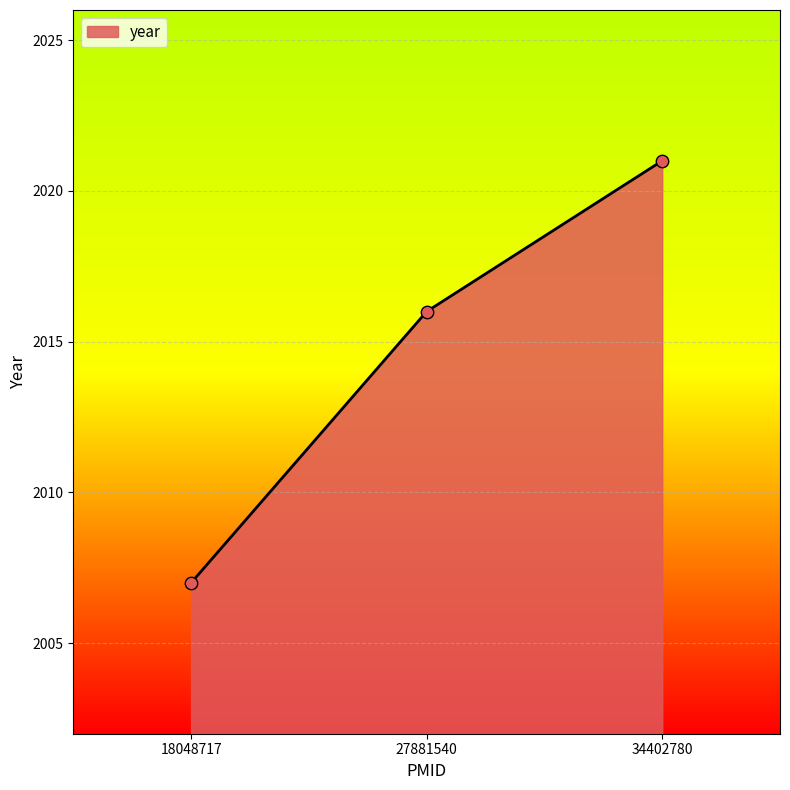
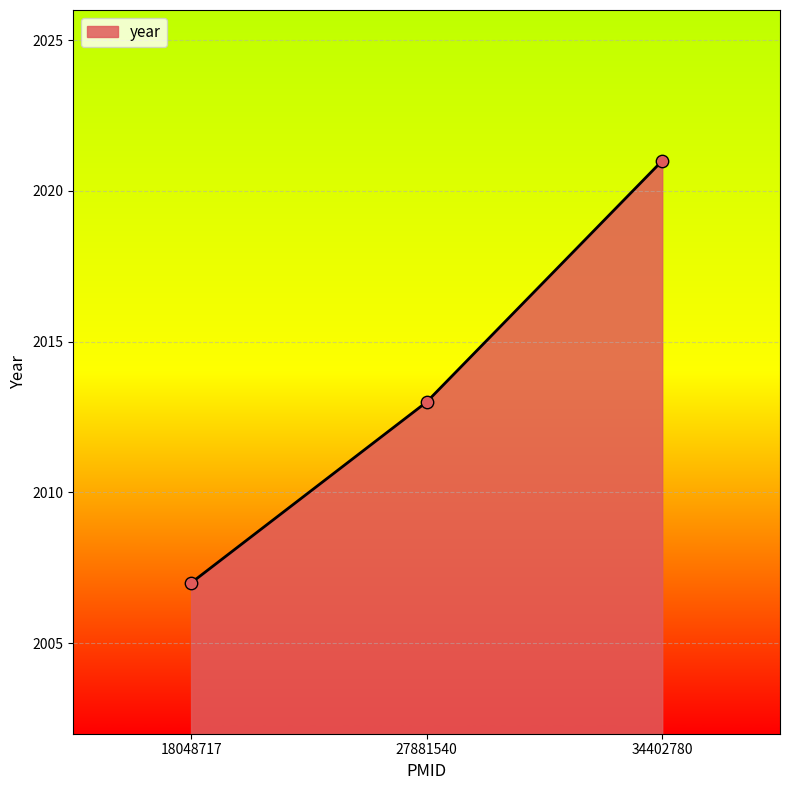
  {
    "18048717": 2007,
-   "27881540": 2016,
+   "27881540": 2013,
    "34402780": 2021
  }
